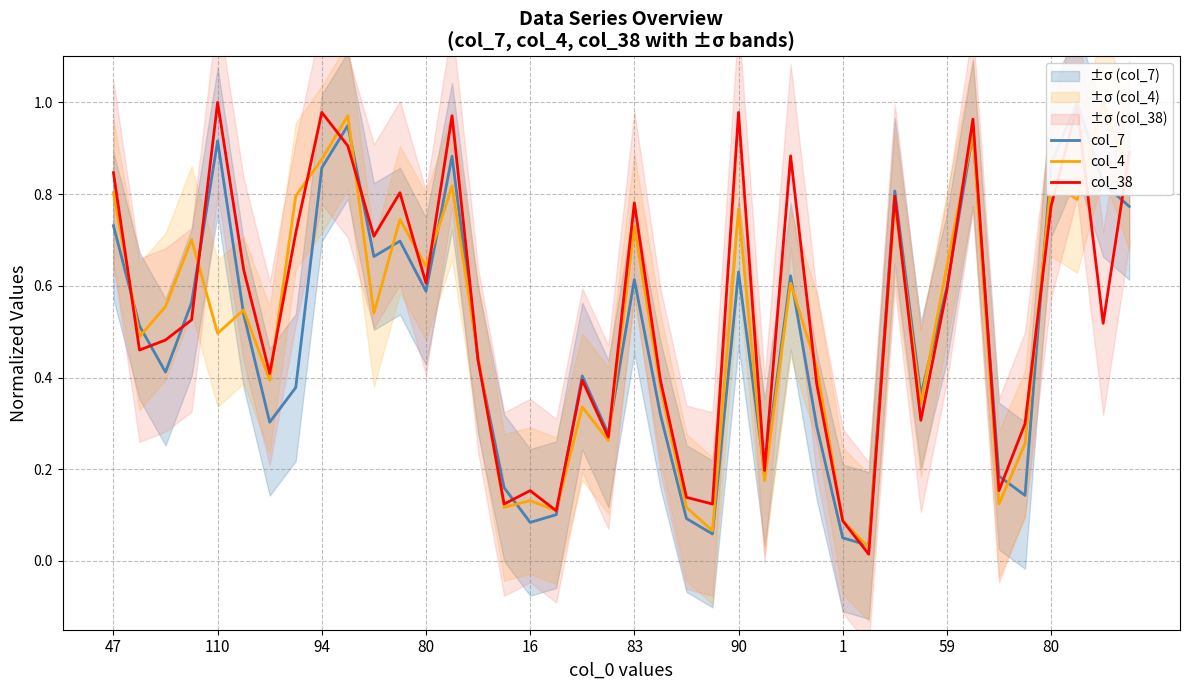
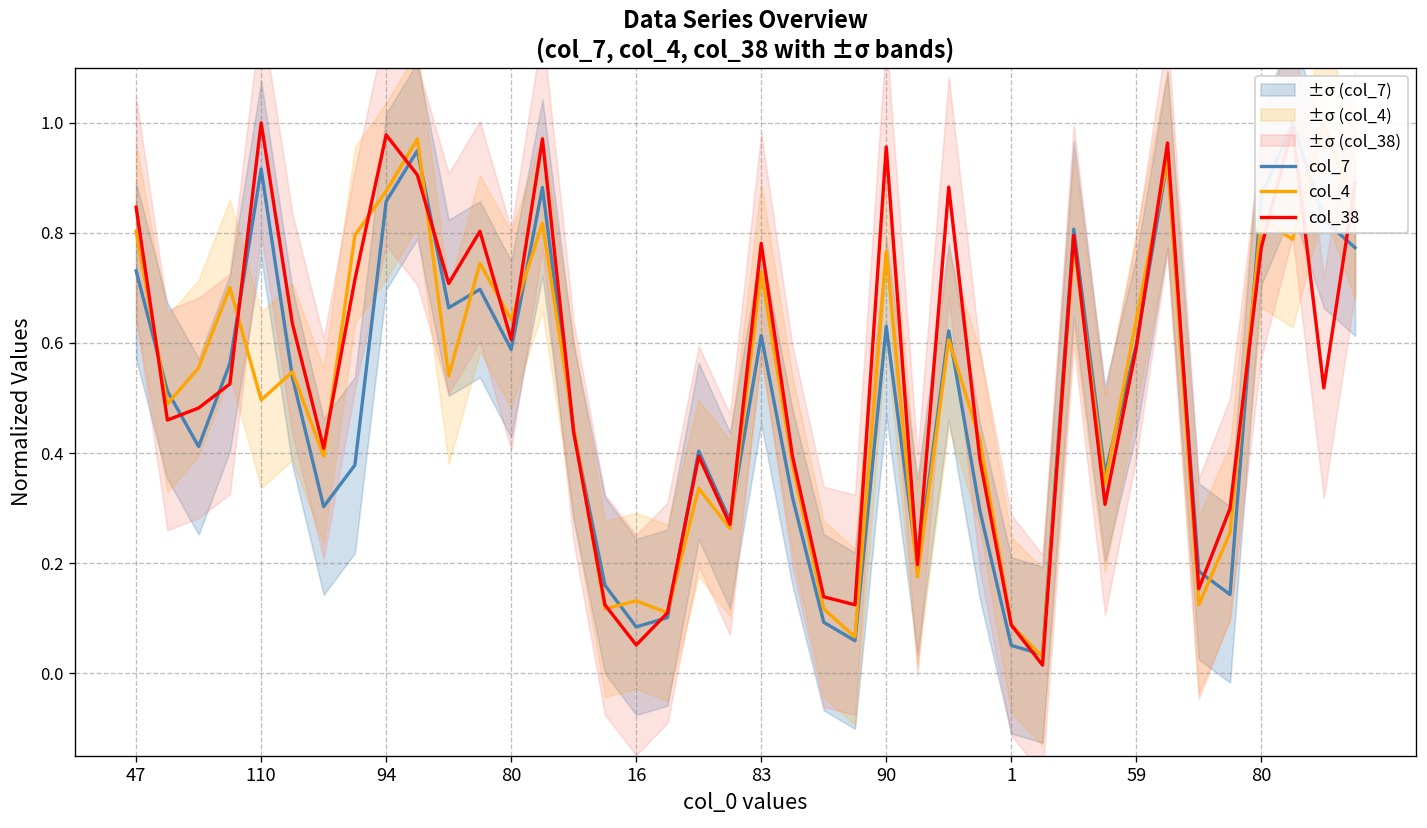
  {
    "col_38": {
      "47": 0.85,
      "110": 1.00,
      "94": 0.98,
-     "16": 0.15,
+     "16": 0.05,
      "83": 0.78,
-     "90": 0.98
+     "90": 0.96
    }
  }
